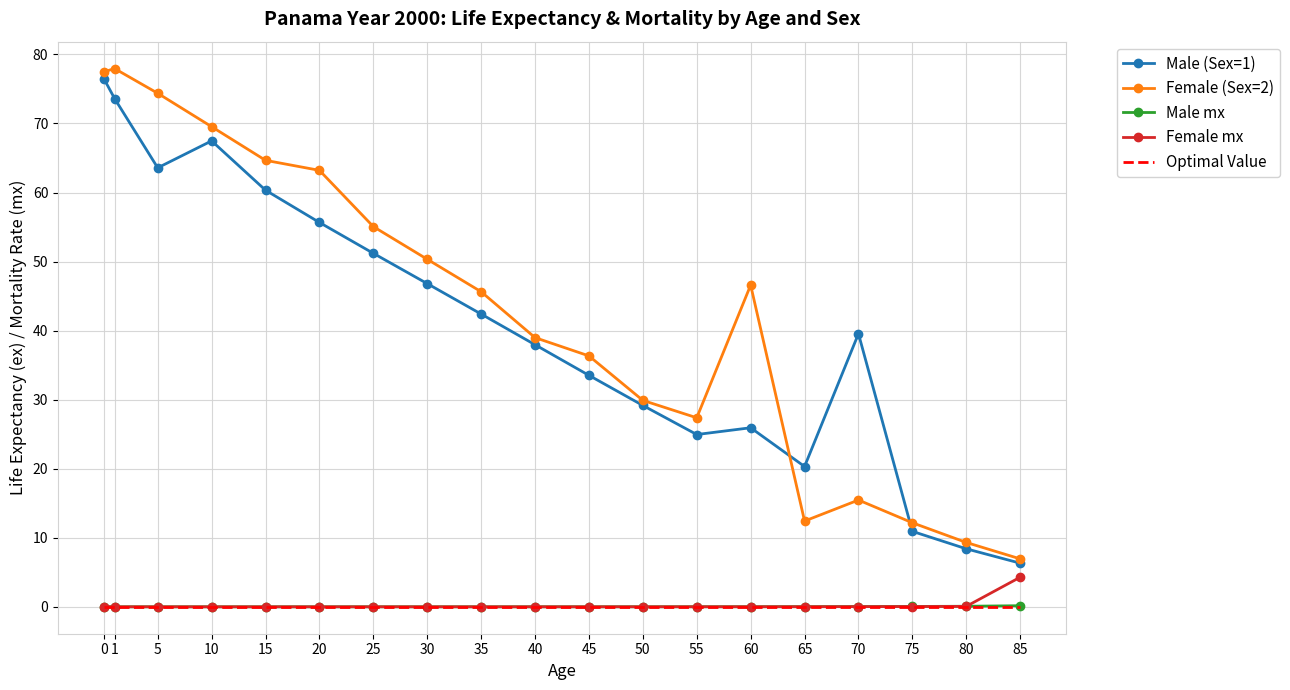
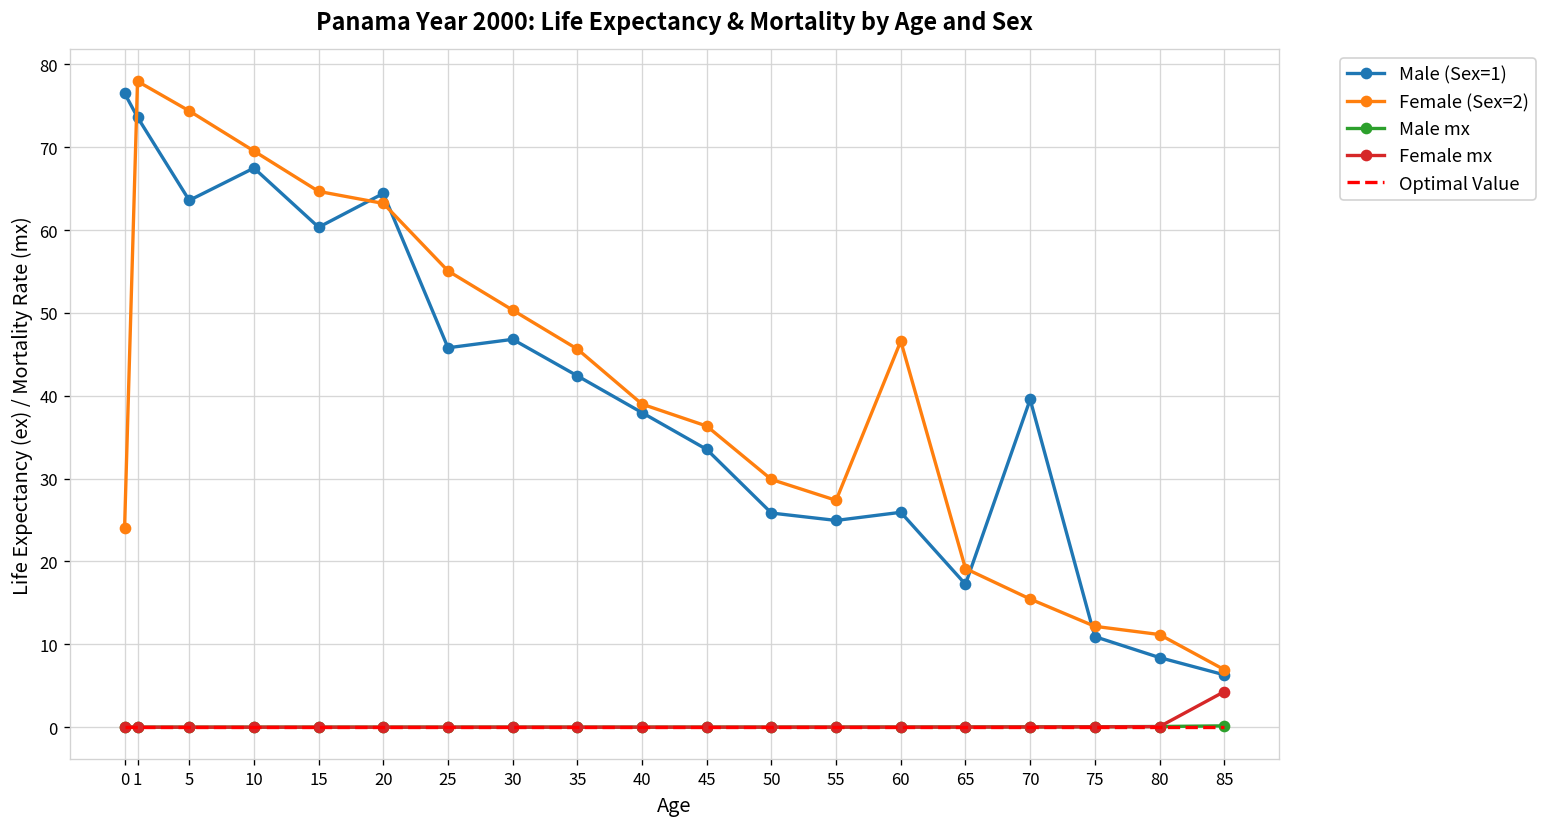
  {
    "Male (Sex=1)": {
      "0": 77,
      "1": 74,
      "5": 64,
      "10": 67,
      "15": 60,
-     "20": 56,
-     "25": 51,
+     "20": 64,
+     "25": 46,
      "30": 47,
      "35": 42,
      "40": 38,
      "45": 34,
-     "50": 29,
+     "50": 26,
      "55": 25,
      "60": 26,
-     "65": 20,
+     "65": 17,
      "70": 40,
      "75": 11,
      "80": 8,
      "85": 6
    },
    "Female (Sex=2)": {
-     "0": 77,
+     "0": 24,
      "1": 78,
      "5": 74,
      "10": 70,
      "15": 65,
      "20": 63,
      "25": 55,
      "30": 50,
      "35": 46,
      "40": 39,
      "45": 36,
      "50": 30,
      "55": 27,
      "60": 47,
-     "65": 12,
+     "65": 19,
      "70": 15,
      "75": 12,
-     "80": 9,
+     "80": 11,
      "85": 7
    },
    "Female mx": {
      "85": 4
    }
  }
